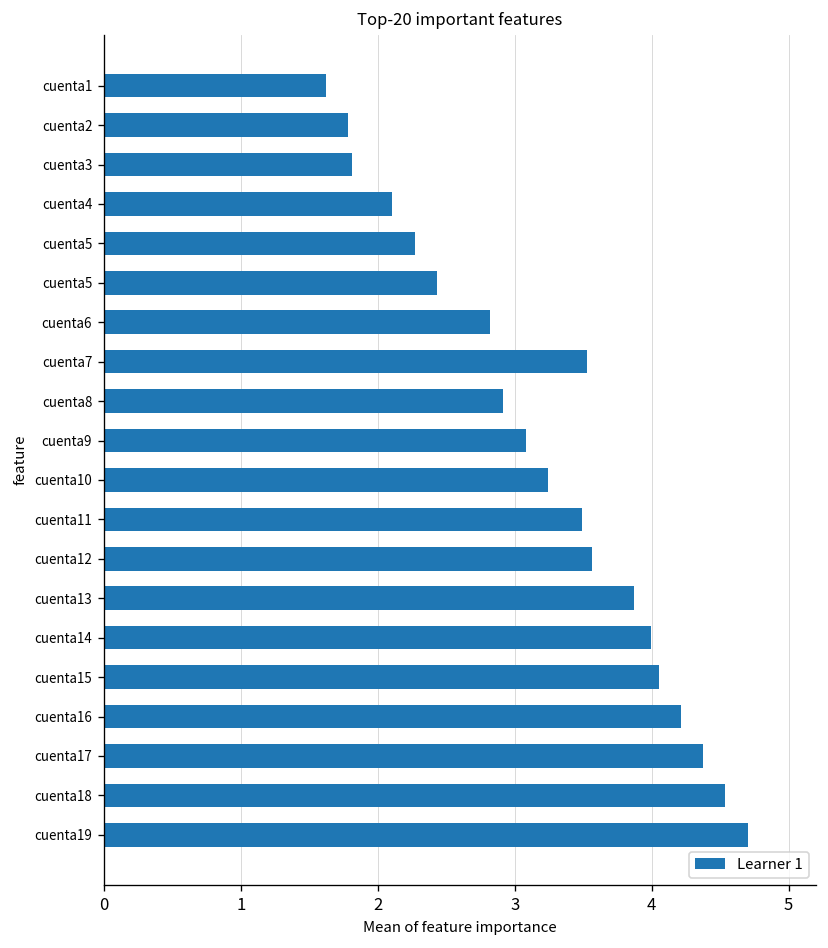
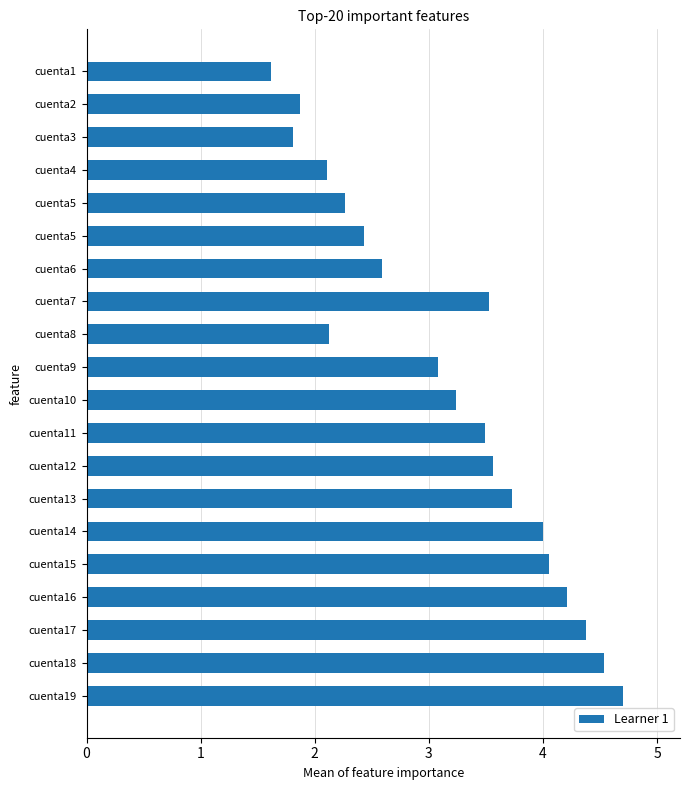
  {
    "cuenta1": 1.62,
-   "cuenta2": 1.78,
+   "cuenta2": 1.87,
    "cuenta3": 1.81,
    "cuenta4": 2.11,
-   "cuenta6": 2.82,
+   "cuenta6": 2.59,
    "cuenta7": 3.53,
-   "cuenta8": 2.92,
+   "cuenta8": 2.13,
    "cuenta9": 3.08,
    "cuenta10": 3.24,
    "cuenta11": 3.49,
    "cuenta12": 3.57,
-   "cuenta13": 3.87,
+   "cuenta13": 3.73,
    "cuenta14": 4.00,
    "cuenta15": 4.05,
    "cuenta16": 4.21,
    "cuenta17": 4.38,
    "cuenta18": 4.54,
    "cuenta19": 4.70
  }
